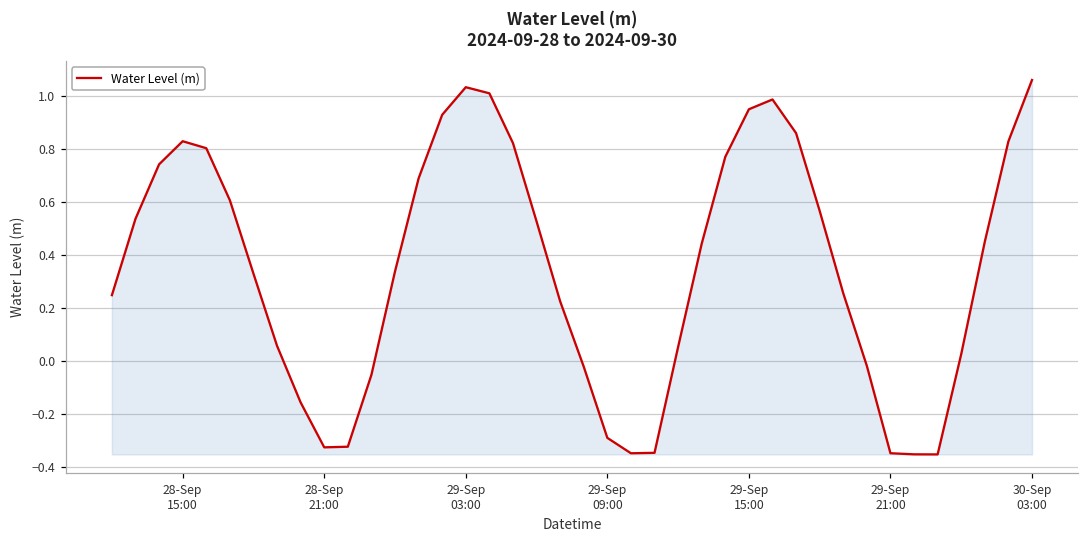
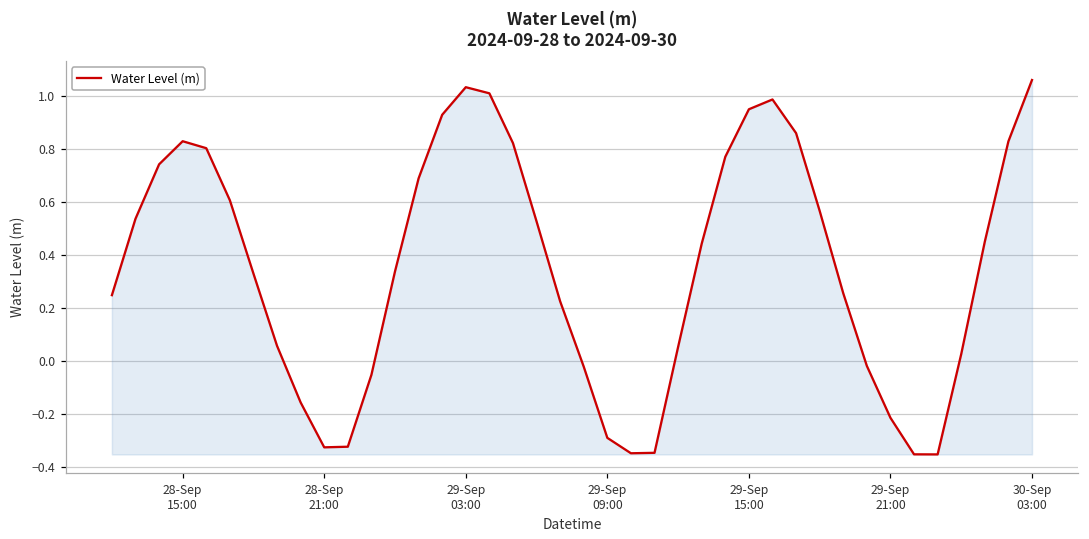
  {
    "28-Sep 15:00": 0.83,
    "28-Sep 21:00": -0.33,
    "29-Sep 03:00": 1.03,
    "29-Sep 09:00": -0.29,
    "29-Sep 15:00": 0.95,
-   "29-Sep 21:00": -0.35,
+   "29-Sep 21:00": -0.21,
    "30-Sep 03:00": 1.06
  }
